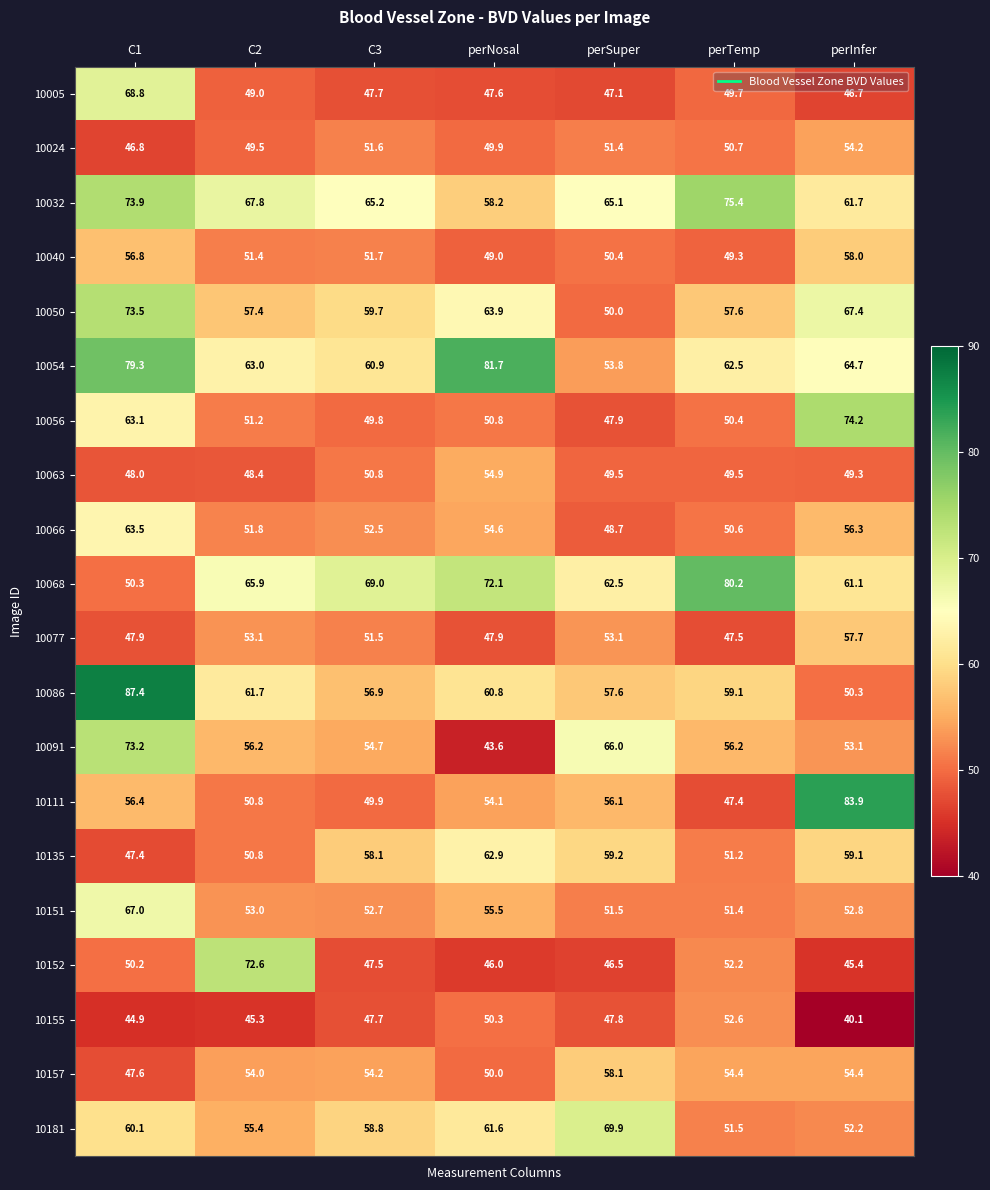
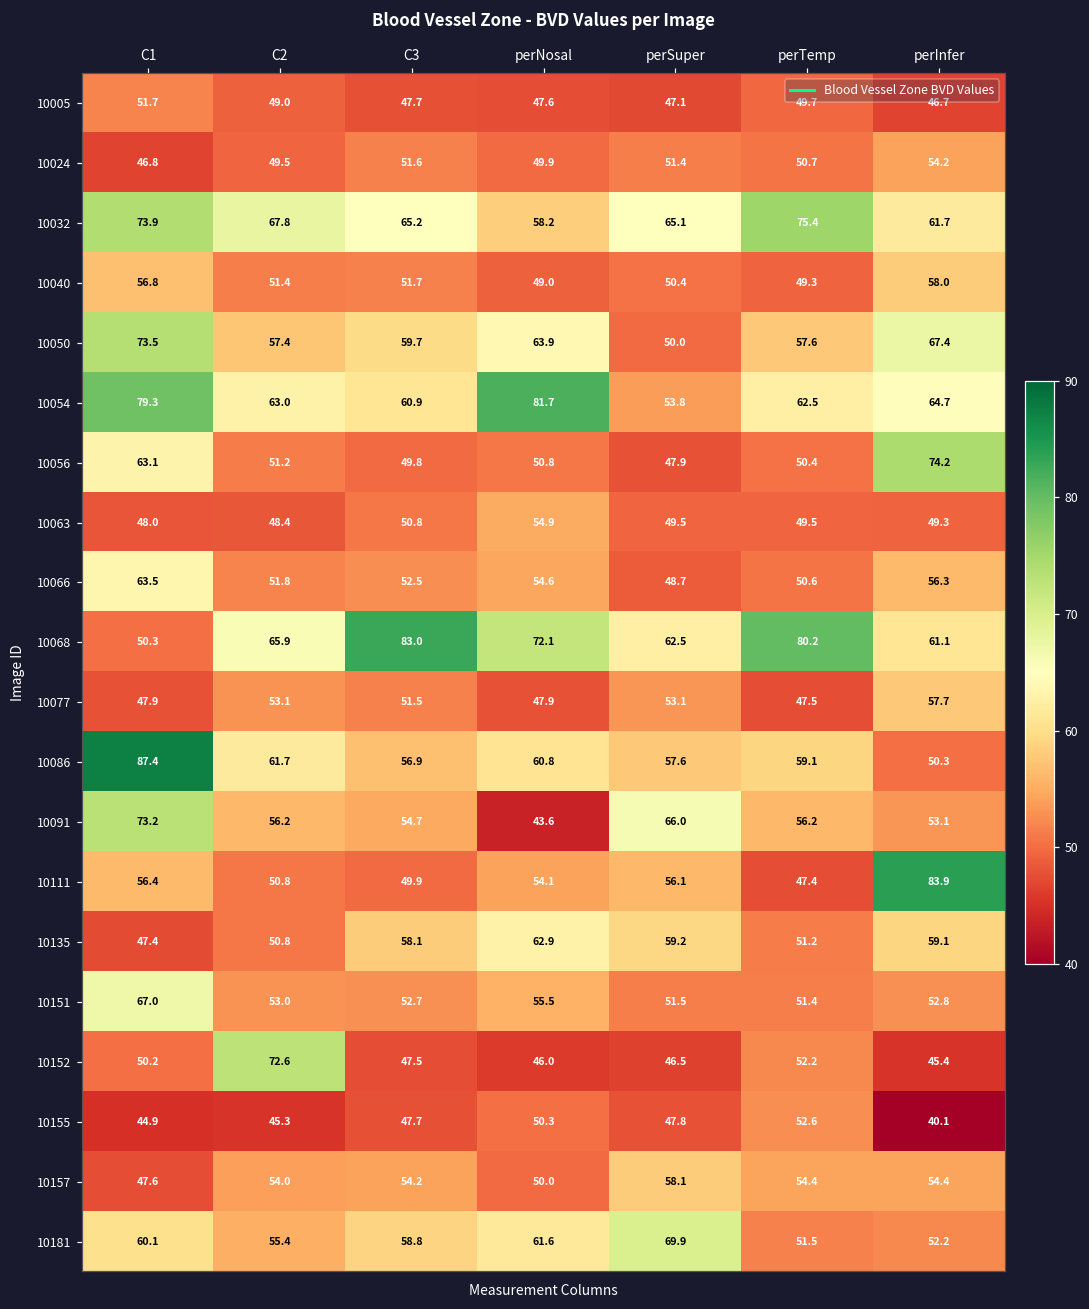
  {
    "10005": {
-     "C1": 68.8,
+     "C1": 51.7,
      "C2": 49.0,
      "C3": 47.7,
      "perNosal": 47.6,
      "perSuper": 47.1
    },
    "10024": {
      "C1": 46.8,
      "C2": 49.5,
      "C3": 51.6,
      "perNosal": 49.9,
      "perSuper": 51.4,
      "perTemp": 50.7,
      "perInfer": 54.2
    },
    "10032": {
      "C1": 73.9,
      "C2": 67.8,
      "C3": 65.2,
      "perNosal": 58.2,
      "perSuper": 65.1,
      "perTemp": 75.4,
      "perInfer": 61.7
    },
    "10040": {
      "C1": 56.8,
      "C2": 51.4,
      "C3": 51.7,
      "perNosal": 49.0,
      "perSuper": 50.4,
      "perTemp": 49.3,
      "perInfer": 58.0
    },
    "10050": {
      "C1": 73.5,
      "C2": 57.4,
      "C3": 59.7,
      "perNosal": 63.9,
      "perSuper": 50.0,
      "perTemp": 57.6,
      "perInfer": 67.4
    },
    "10054": {
      "C1": 79.3,
      "C2": 63.0,
      "C3": 60.9,
      "perNosal": 81.7,
      "perSuper": 53.8,
      "perTemp": 62.5,
      "perInfer": 64.7
    },
    "10056": {
      "C1": 63.1,
      "C2": 51.2,
      "C3": 49.8,
      "perNosal": 50.8,
      "perSuper": 47.9,
      "perTemp": 50.4,
      "perInfer": 74.2
    },
    "10063": {
      "C1": 48.0,
      "C2": 48.4,
      "C3": 50.8,
      "perNosal": 54.9,
      "perSuper": 49.5,
      "perTemp": 49.5,
      "perInfer": 49.3
    },
    "10066": {
      "C1": 63.5,
      "C2": 51.8,
      "C3": 52.5,
      "perNosal": 54.6,
      "perSuper": 48.7,
      "perTemp": 50.6,
      "perInfer": 56.3
    },
    "10068": {
      "C1": 50.3,
      "C2": 65.9,
-     "C3": 69.0,
+     "C3": 83.0,
      "perNosal": 72.1,
      "perSuper": 62.5,
      "perTemp": 80.2,
      "perInfer": 61.1
    },
    "10077": {
      "C1": 47.9,
      "C2": 53.1,
      "C3": 51.5,
      "perNosal": 47.9,
      "perSuper": 53.1,
      "perTemp": 47.5,
      "perInfer": 57.7
    },
    "10086": {
      "C1": 87.4,
      "C2": 61.7,
      "C3": 56.9,
      "perNosal": 60.8,
      "perSuper": 57.6,
      "perTemp": 59.1,
      "perInfer": 50.3
    },
    "10091": {
      "C1": 73.2,
      "C2": 56.2,
      "C3": 54.7,
      "perNosal": 43.6,
      "perSuper": 66.0,
      "perTemp": 56.2,
      "perInfer": 53.1
    },
    "10111": {
      "C1": 56.4,
      "C2": 50.8,
      "C3": 49.9,
      "perNosal": 54.1,
      "perSuper": 56.1,
      "perTemp": 47.4,
      "perInfer": 83.9
    },
    "10135": {
      "C1": 47.4,
      "C2": 50.8,
      "C3": 58.1,
      "perNosal": 62.9,
      "perSuper": 59.2,
      "perTemp": 51.2,
      "perInfer": 59.1
    },
    "10151": {
      "C1": 67.0,
      "C2": 53.0,
      "C3": 52.7,
      "perNosal": 55.5,
      "perSuper": 51.5,
      "perTemp": 51.4,
      "perInfer": 52.8
    },
    "10152": {
      "C1": 50.2,
      "C2": 72.6,
      "C3": 47.5,
      "perNosal": 46.0,
      "perSuper": 46.5,
      "perTemp": 52.2,
      "perInfer": 45.4
    },
    "10155": {
      "C1": 44.9,
      "C2": 45.3,
      "C3": 47.7,
      "perNosal": 50.3,
      "perSuper": 47.8,
      "perTemp": 52.6,
      "perInfer": 40.1
    },
    "10157": {
      "C1": 47.6,
      "C2": 54.0,
      "C3": 54.2,
      "perNosal": 50.0,
      "perSuper": 58.1,
      "perTemp": 54.4,
      "perInfer": 54.4
    },
    "10181": {
      "C1": 60.1,
      "C2": 55.4,
      "C3": 58.8,
      "perNosal": 61.6,
      "perSuper": 69.9,
      "perTemp": 51.5,
      "perInfer": 52.2
    }
  }
